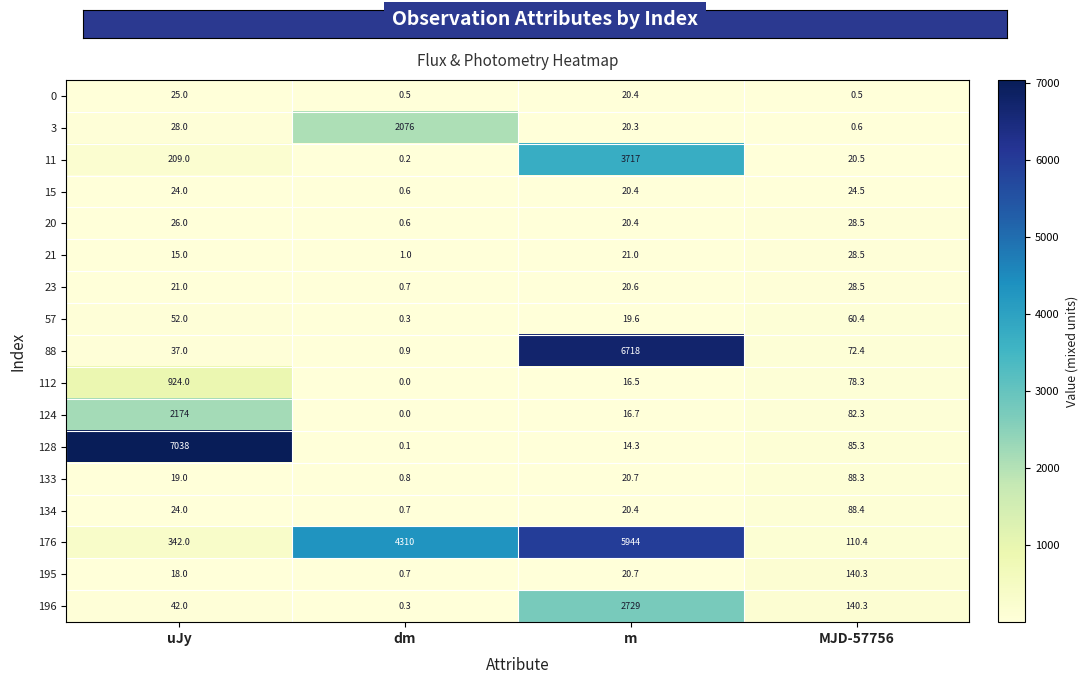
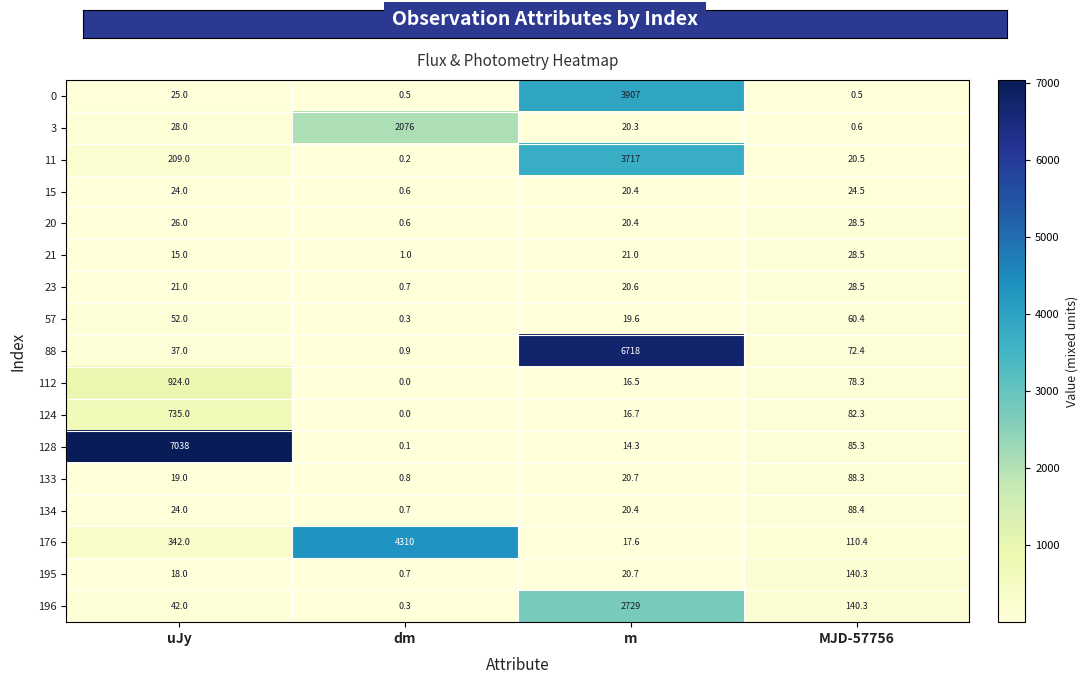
  {
    "0": {
      "uJy": 25.0,
      "dm": 0.5,
-     "m": 20.4,
+     "m": 3907,
      "MJD-57756": 0.5
    },
    "3": {
      "uJy": 28.0,
      "dm": 2076,
      "m": 20.3,
      "MJD-57756": 0.6
    },
    "11": {
      "uJy": 209.0,
      "dm": 0.2,
      "m": 3717,
      "MJD-57756": 20.5
    },
    "15": {
      "uJy": 24.0,
      "dm": 0.6,
      "m": 20.4,
      "MJD-57756": 24.5
    },
    "20": {
      "uJy": 26.0,
      "dm": 0.6,
      "m": 20.4,
      "MJD-57756": 28.5
    },
    "21": {
      "uJy": 15.0,
      "dm": 1.0,
      "m": 21.0,
      "MJD-57756": 28.5
    },
    "23": {
      "uJy": 21.0,
      "dm": 0.7,
      "m": 20.6,
      "MJD-57756": 28.5
    },
    "57": {
      "uJy": 52.0,
      "dm": 0.3,
      "m": 19.6,
      "MJD-57756": 60.4
    },
    "88": {
      "uJy": 37.0,
      "dm": 0.9,
      "m": 6718,
      "MJD-57756": 72.4
    },
    "112": {
      "uJy": 924.0,
      "dm": 0.0,
      "m": 16.5,
      "MJD-57756": 78.3
    },
    "124": {
-     "uJy": 2174,
+     "uJy": 735.0,
      "dm": 0.0,
      "m": 16.7,
      "MJD-57756": 82.3
    },
    "128": {
      "uJy": 7038,
      "dm": 0.1,
      "m": 14.3,
      "MJD-57756": 85.3
    },
    "133": {
      "uJy": 19.0,
      "dm": 0.8,
      "m": 20.7,
      "MJD-57756": 88.3
    },
    "134": {
      "uJy": 24.0,
      "dm": 0.7,
      "m": 20.4,
      "MJD-57756": 88.4
    },
    "176": {
      "uJy": 342.0,
      "dm": 4310,
-     "m": 5944,
+     "m": 17.6,
      "MJD-57756": 110.4
    },
    "195": {
      "uJy": 18.0,
      "dm": 0.7,
      "m": 20.7,
      "MJD-57756": 140.3
    },
    "196": {
      "uJy": 42.0,
      "dm": 0.3,
      "m": 2729,
      "MJD-57756": 140.3
    }
  }
